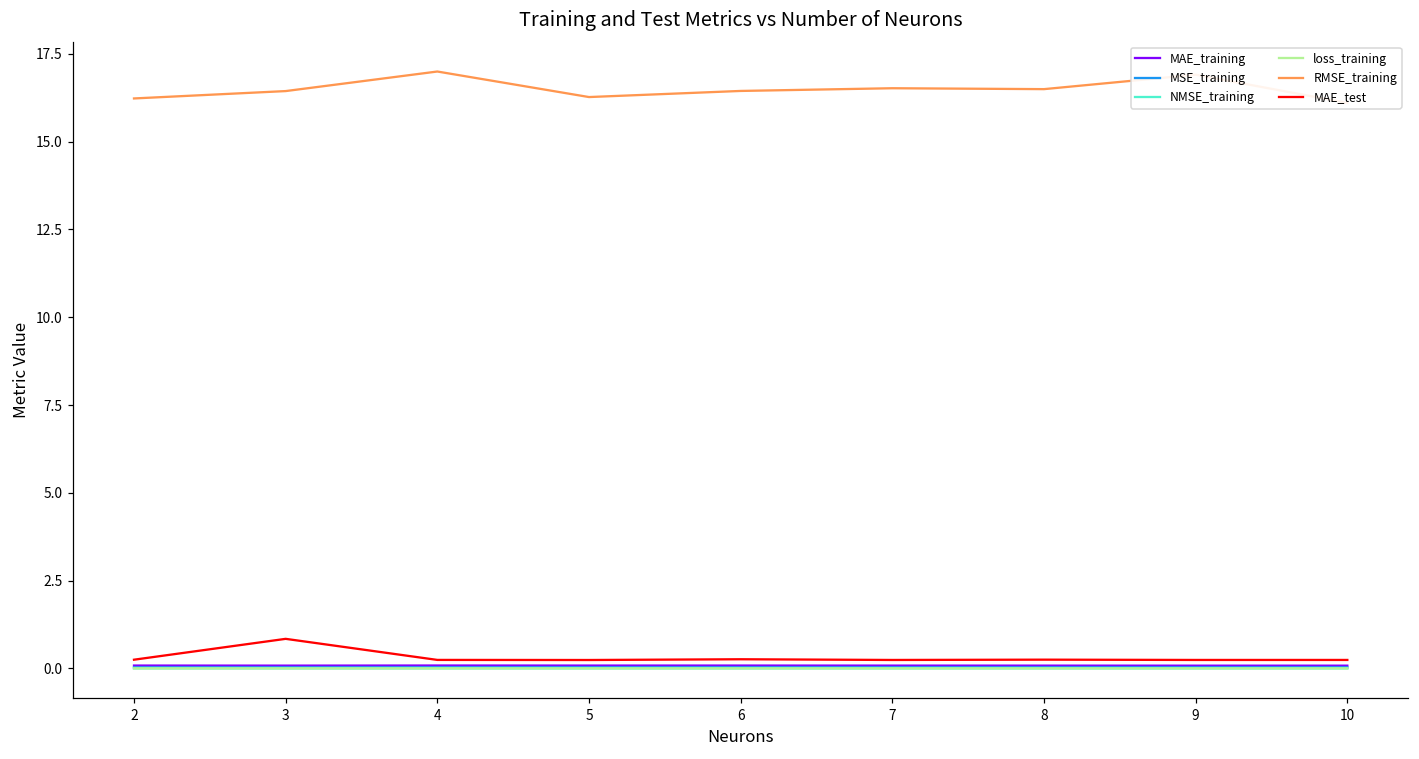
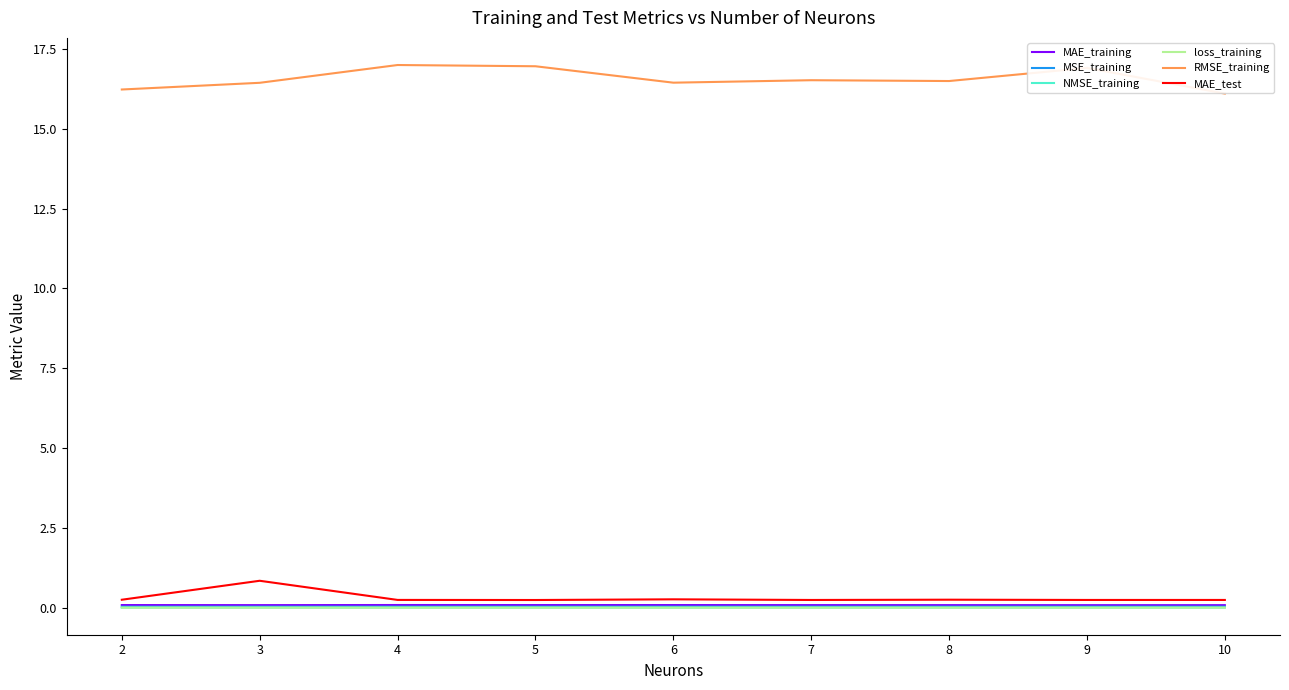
  {
    "RMSE_training": {
      "2": 16.2,
      "3": 16.4,
      "4": 17.0,
-     "5": 16.3,
+     "5": 17.0,
      "6": 16.4,
      "7": 16.5,
      "8": 16.5,
      "10": 16.1
    },
    "MAE_test": {
      "2": 0.2,
      "3": 0.8,
      "4": 0.2,
      "5": 0.2,
      "6": 0.3,
      "7": 0.2,
      "8": 0.2,
      "9": 0.2,
      "10": 0.2
    }
  }
